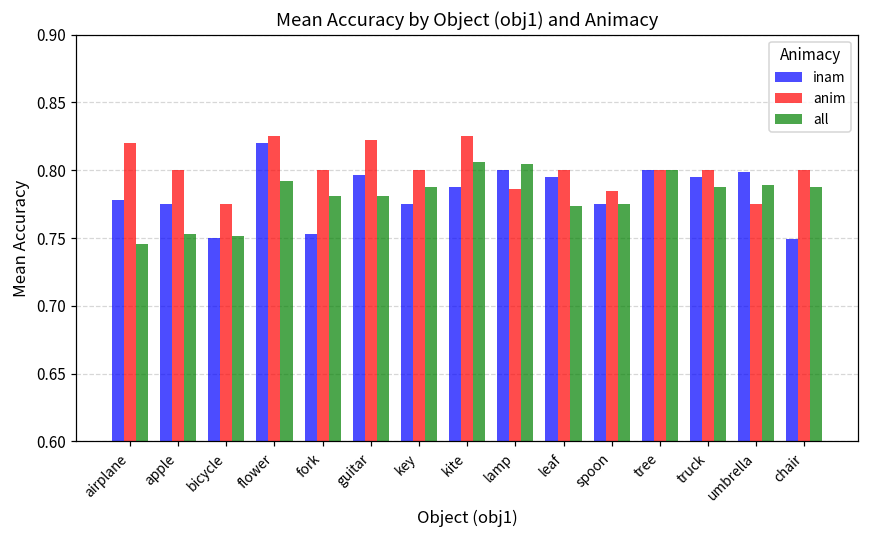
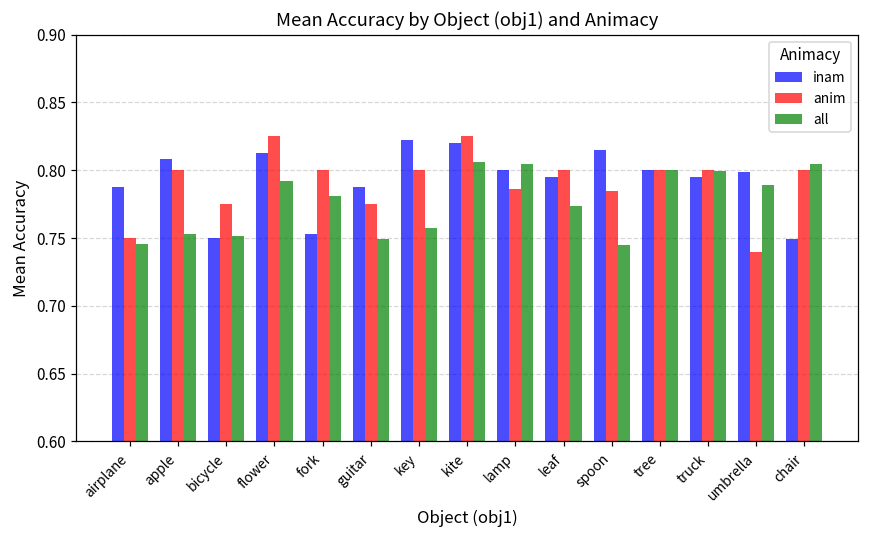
  {
    "inam": {
-     "airplane": 0.778,
-     "apple": 0.775,
+     "airplane": 0.788,
+     "apple": 0.808,
      "bicycle": 0.750,
-     "flower": 0.820,
+     "flower": 0.813,
      "fork": 0.753,
-     "guitar": 0.796,
-     "key": 0.775,
-     "kite": 0.788,
+     "guitar": 0.788,
+     "key": 0.822,
+     "kite": 0.820,
      "lamp": 0.800,
      "leaf": 0.795,
-     "spoon": 0.775,
+     "spoon": 0.815,
      "tree": 0.800,
      "truck": 0.795,
      "umbrella": 0.799,
      "chair": 0.749
    },
    "anim": {
-     "airplane": 0.82,
+     "airplane": 0.75,
      "apple": 0.800,
      "bicycle": 0.775,
      "flower": 0.825,
      "fork": 0.800,
-     "guitar": 0.822,
+     "guitar": 0.775,
      "key": 0.800,
      "kite": 0.825,
      "lamp": 0.786,
      "leaf": 0.800,
      "spoon": 0.785,
      "tree": 0.800,
      "truck": 0.800,
-     "umbrella": 0.775,
+     "umbrella": 0.740,
      "chair": 0.800
    },
    "all": {
      "airplane": 0.746,
      "apple": 0.753,
      "bicycle": 0.752,
      "flower": 0.792,
      "fork": 0.781,
-     "guitar": 0.781,
-     "key": 0.788,
+     "guitar": 0.750,
+     "key": 0.758,
      "kite": 0.806,
      "lamp": 0.804,
      "leaf": 0.774,
-     "spoon": 0.775,
+     "spoon": 0.745,
      "tree": 0.800,
-     "truck": 0.788,
+     "truck": 0.799,
      "umbrella": 0.789,
-     "chair": 0.788
+     "chair": 0.805
    }
  }
